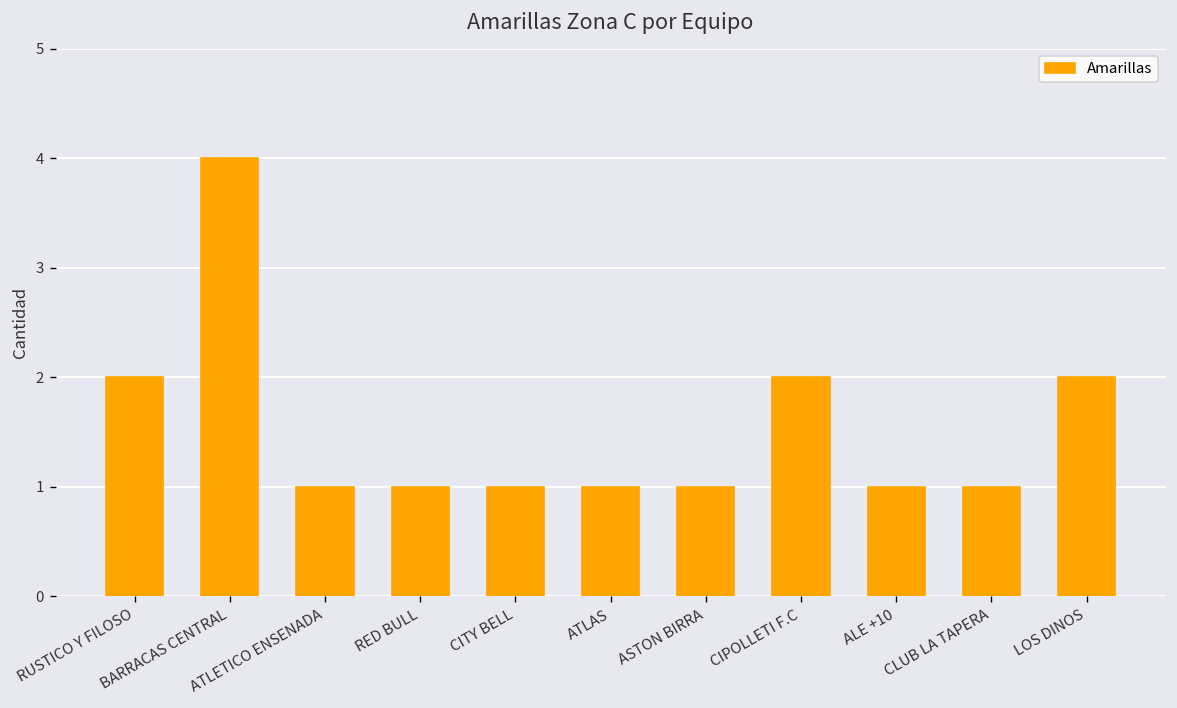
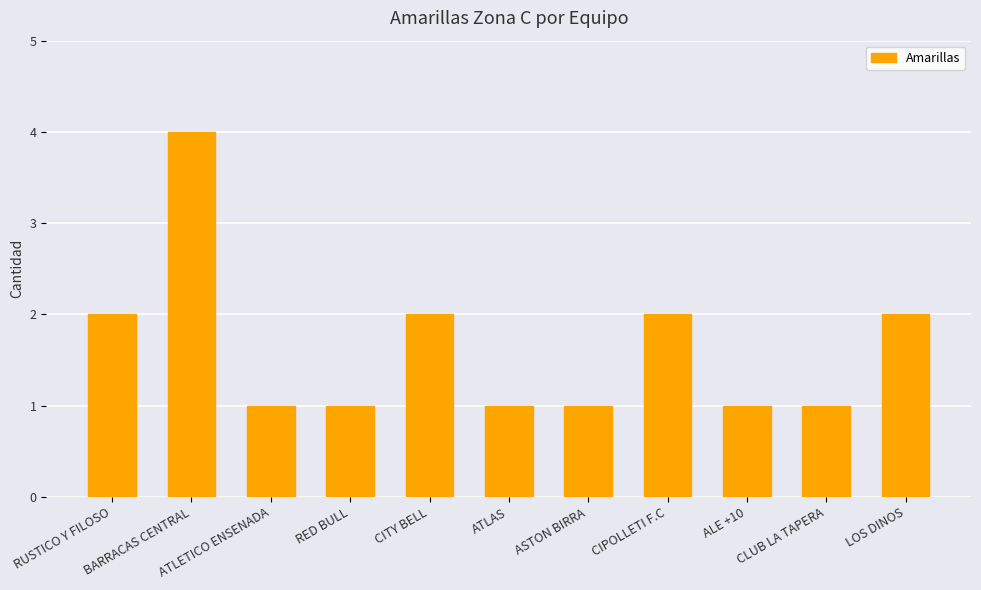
  {
    "RUSTICO Y FILOSO": 2,
    "BARRACAS CENTRAL": 4,
    "ATLETICO ENSENADA": 1,
    "RED BULL": 1,
-   "CITY BELL": 1,
+   "CITY BELL": 2,
    "ATLAS": 1,
    "ASTON BIRRA": 1,
    "CIPOLLETI F.C": 2,
    "ALE +10": 1,
    "CLUB LA TAPERA": 1,
    "LOS DINOS": 2
  }
